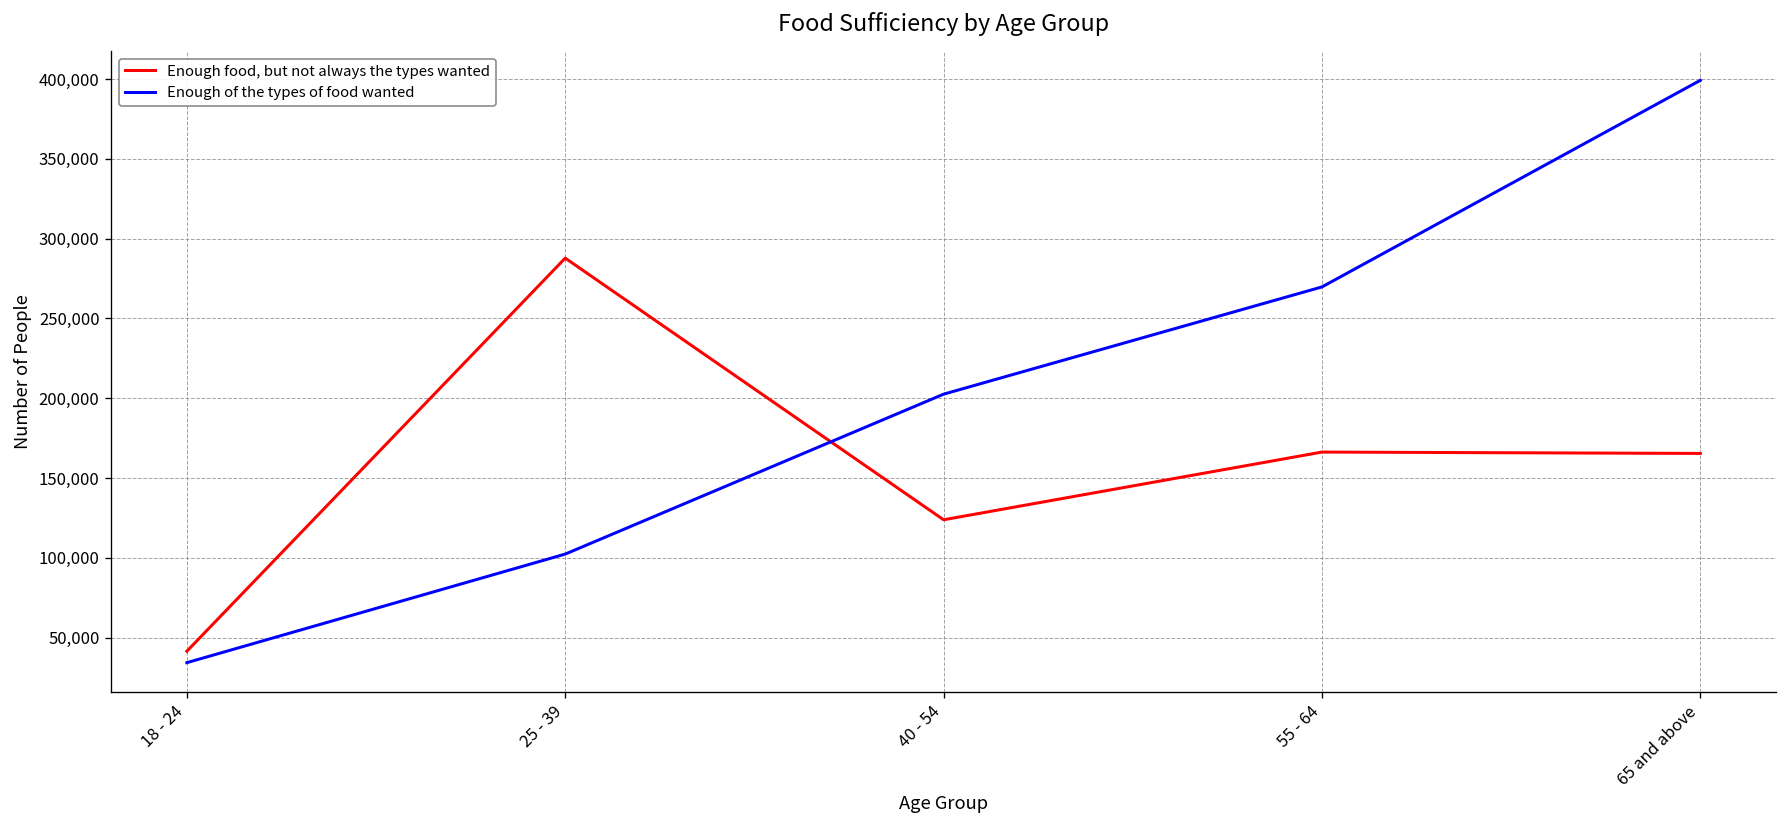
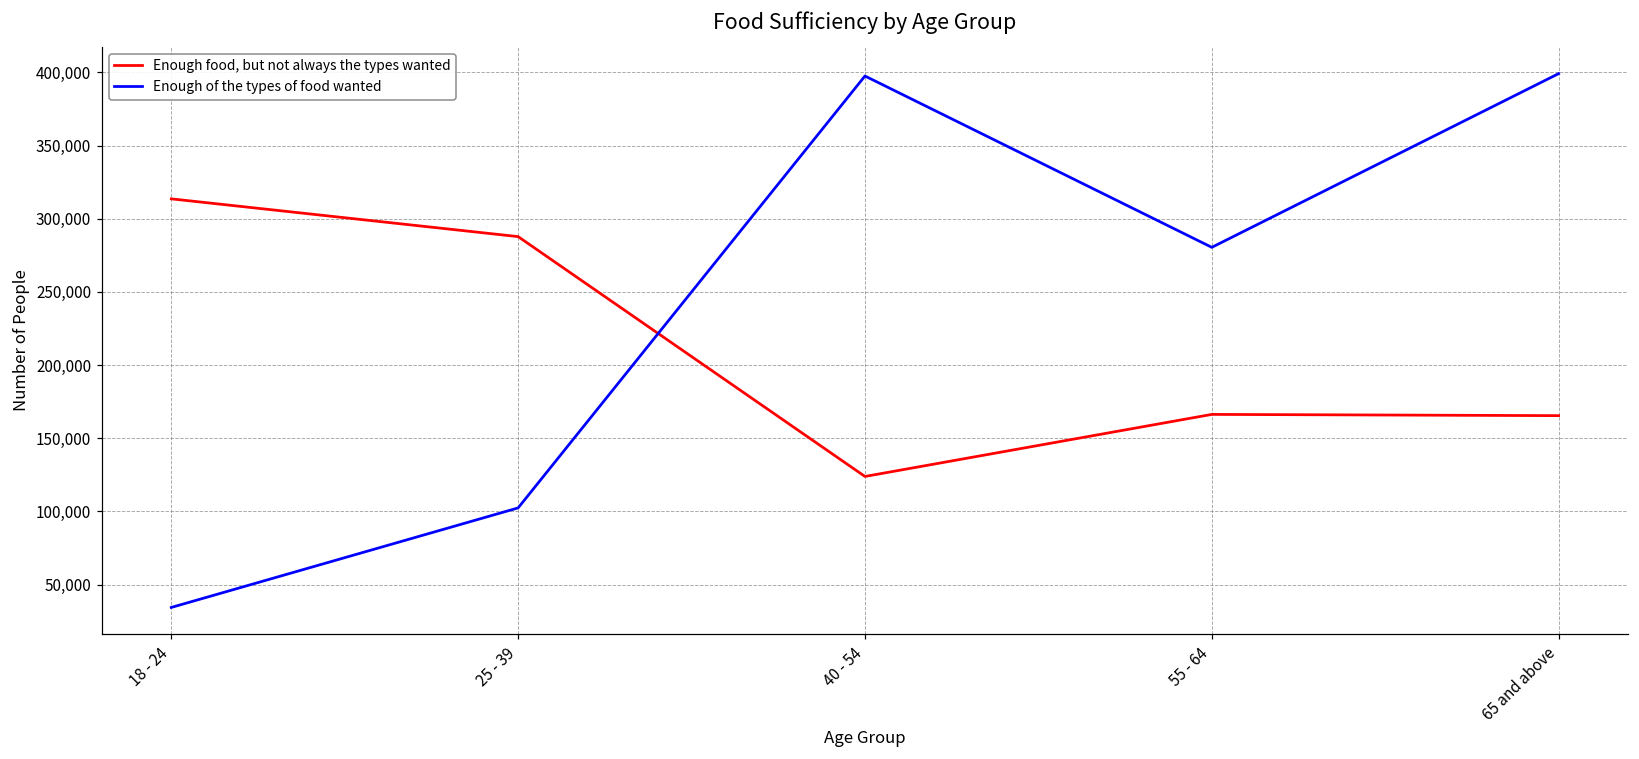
  {
    "Enough food, but not always the types wanted": {
-     "18 - 24": "42,000",
+     "18 - 24": "314,000",
      "25 - 39": "288,000",
      "40 - 54": "124,000",
      "55 - 64": "166,000",
      "65 and above": "165,000"
    },
    "Enough of the types of food wanted": {
      "18 - 24": "34,000",
      "25 - 39": "102,000",
-     "40 - 54": "203,000",
-     "55 - 64": "270,000",
+     "40 - 54": "398,000",
+     "55 - 64": "280,000",
      "65 and above": "399,000"
    }
  }
